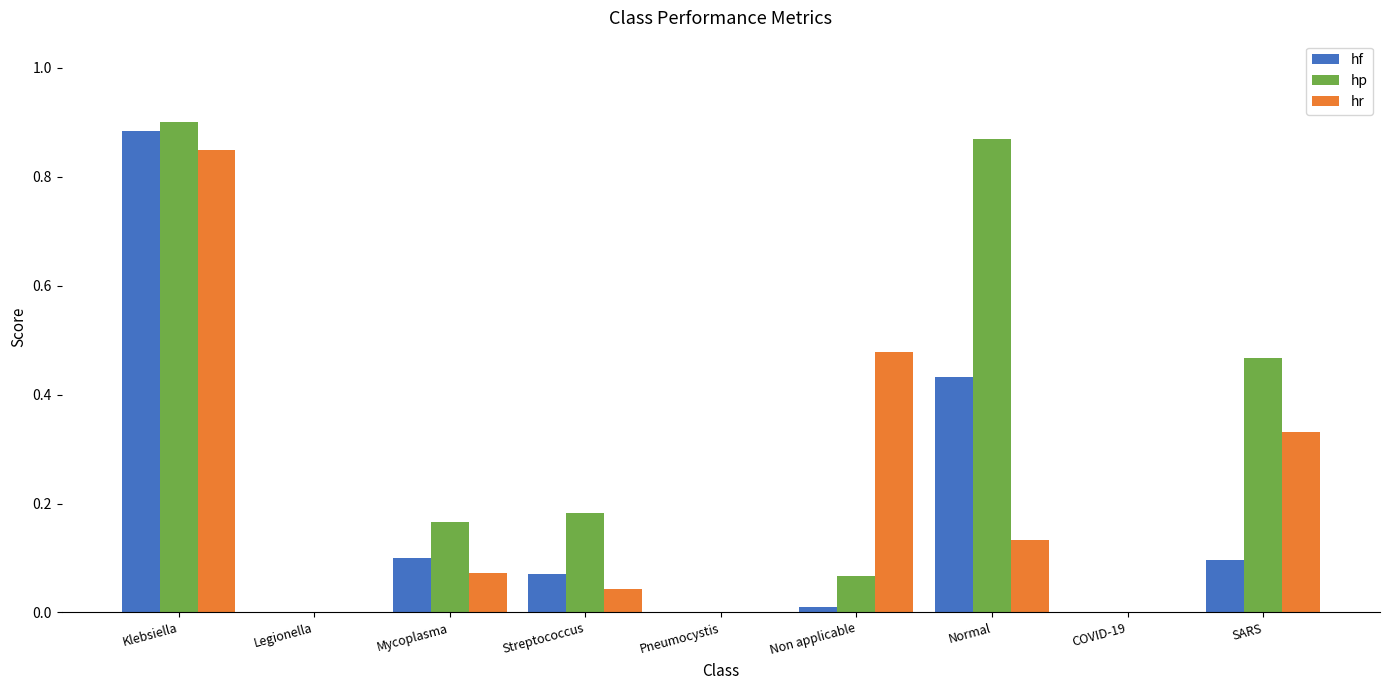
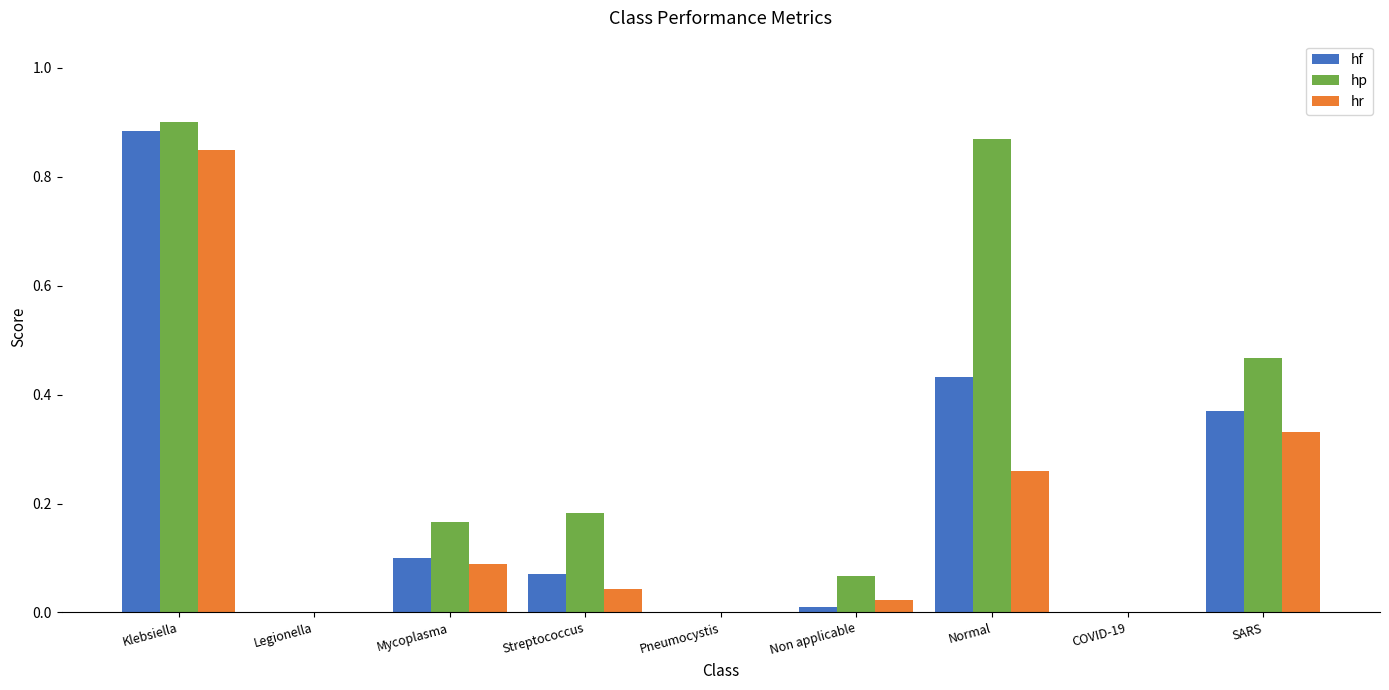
  {
    "hf": {
      "Klebsiella": 0.88,
      "Legionella": 0.00,
      "Mycoplasma": 0.10,
      "Streptococcus": 0.07,
      "Pneumocystis": 0.00,
      "Non applicable": 0.01,
      "Normal": 0.43,
      "COVID-19": 0.00,
-     "SARS": 0.10
+     "SARS": 0.37
    },
    "hp": {
      "Klebsiella": 0.90,
      "Legionella": 0.00,
      "Mycoplasma": 0.17,
      "Streptococcus": 0.18,
      "Pneumocystis": 0.00,
      "Non applicable": 0.07,
      "Normal": 0.87,
      "COVID-19": 0.00,
      "SARS": 0.47
    },
    "hr": {
      "Klebsiella": 0.85,
      "Legionella": 0.00,
-     "Mycoplasma": 0.07,
+     "Mycoplasma": 0.09,
      "Streptococcus": 0.04,
      "Pneumocystis": 0.00,
-     "Non applicable": 0.48,
-     "Normal": 0.13,
+     "Non applicable": 0.02,
+     "Normal": 0.26,
      "COVID-19": 0.00,
      "SARS": 0.33
    }
  }
